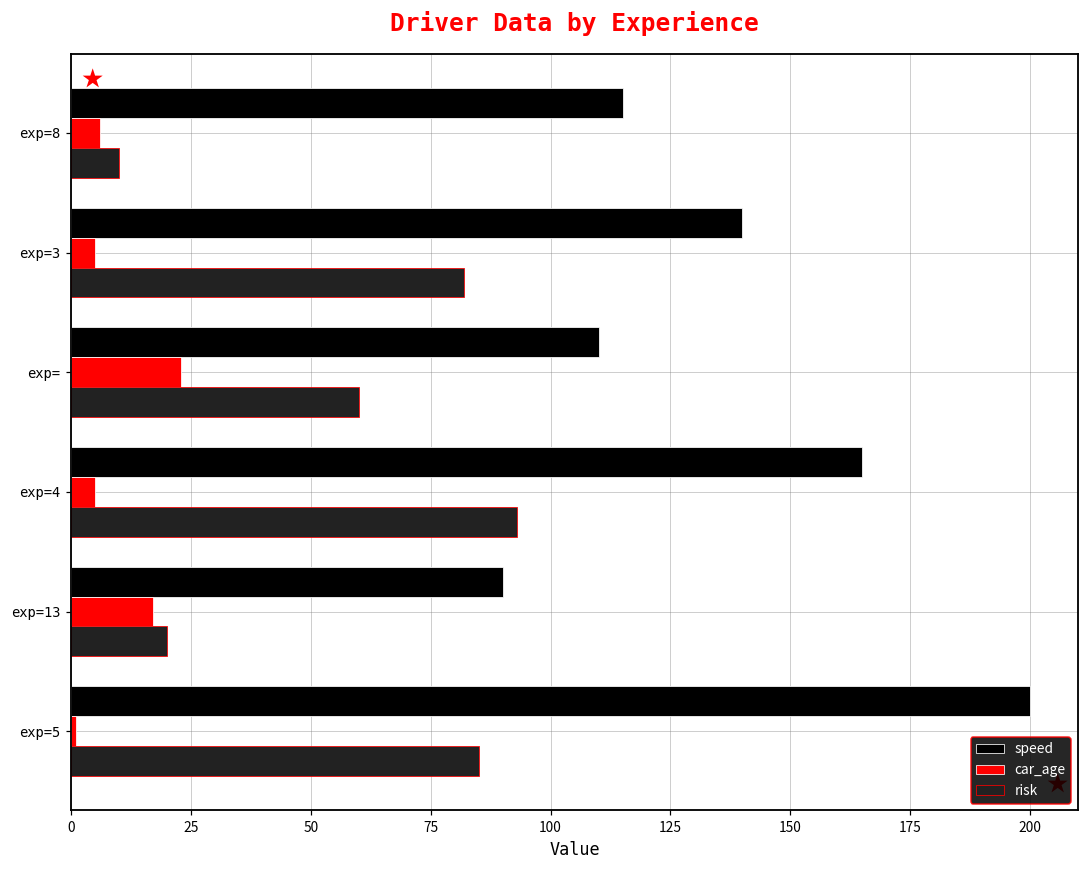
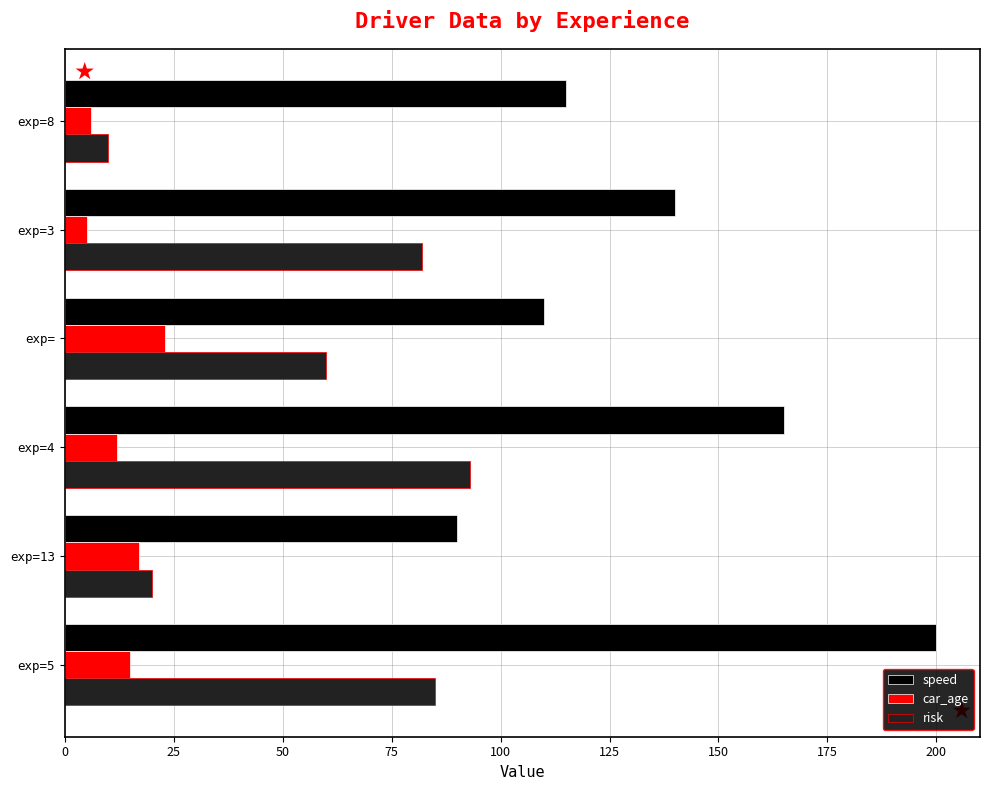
  {
    "car_age": {
      "exp=8": 6,
      "exp=3": 5,
      "exp=": 23,
-     "exp=4": 5,
+     "exp=4": 12,
      "exp=13": 17,
-     "exp=5": 1
+     "exp=5": 15
    }
  }
